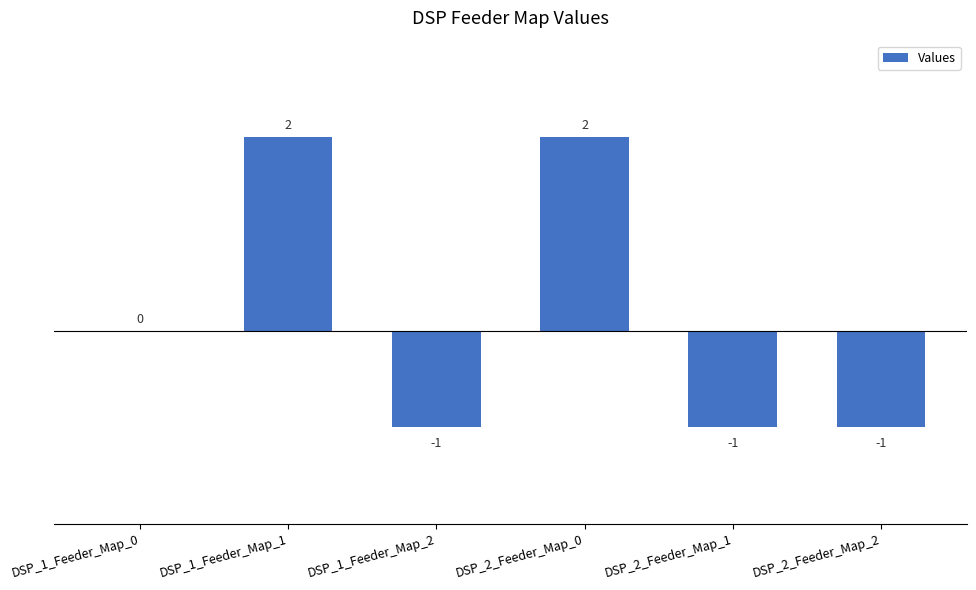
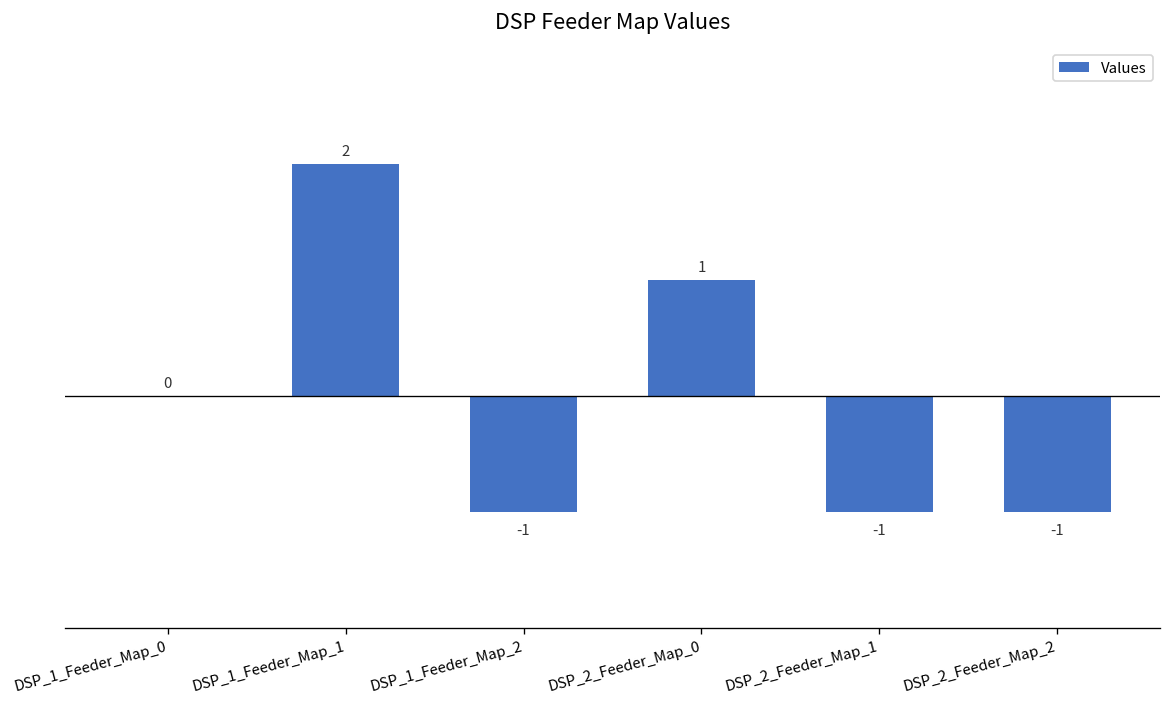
  {
    "DSP_1_Feeder_Map_0": 0,
    "DSP_1_Feeder_Map_1": 2,
    "DSP_1_Feeder_Map_2": -1,
-   "DSP_2_Feeder_Map_0": 2,
+   "DSP_2_Feeder_Map_0": 1,
    "DSP_2_Feeder_Map_1": -1,
    "DSP_2_Feeder_Map_2": -1
  }
